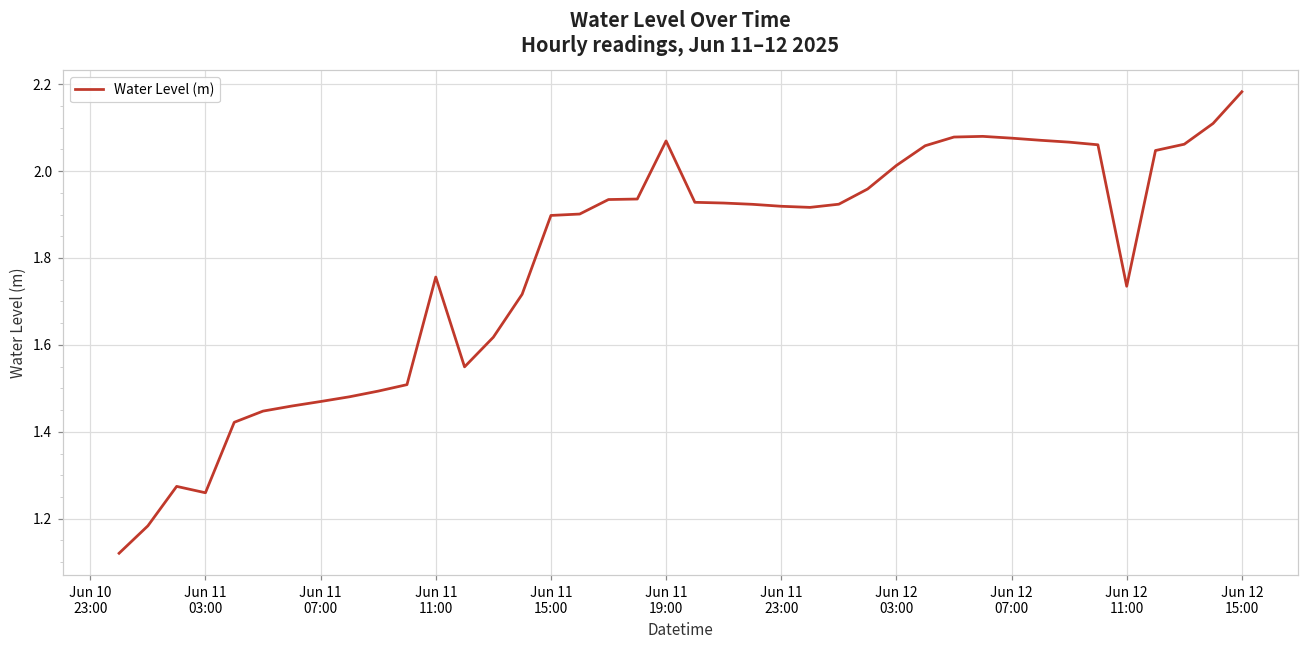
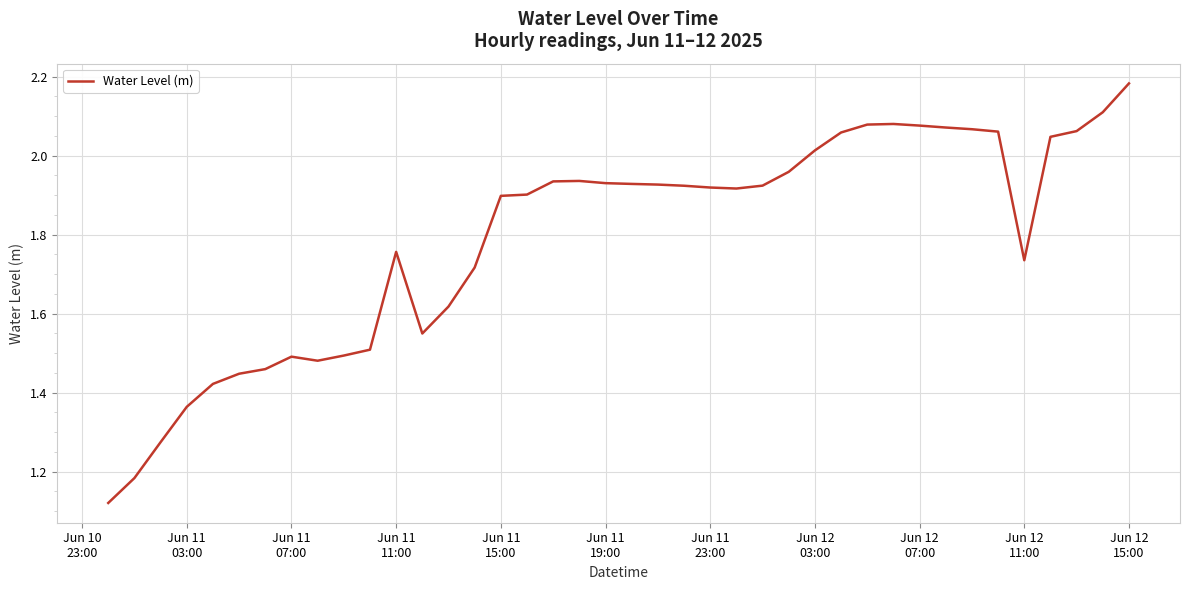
  {
-   "Jun 11 03:00": 1.26,
-   "Jun 11 07:00": 1.47,
+   "Jun 11 03:00": 1.36,
+   "Jun 11 07:00": 1.49,
    "Jun 11 11:00": 1.76,
    "Jun 11 15:00": 1.90,
-   "Jun 11 19:00": 2.07,
+   "Jun 11 19:00": 1.93,
    "Jun 11 23:00": 1.92,
    "Jun 12 03:00": 2.01,
    "Jun 12 07:00": 2.08,
    "Jun 12 11:00": 1.73,
    "Jun 12 15:00": 2.18
  }
